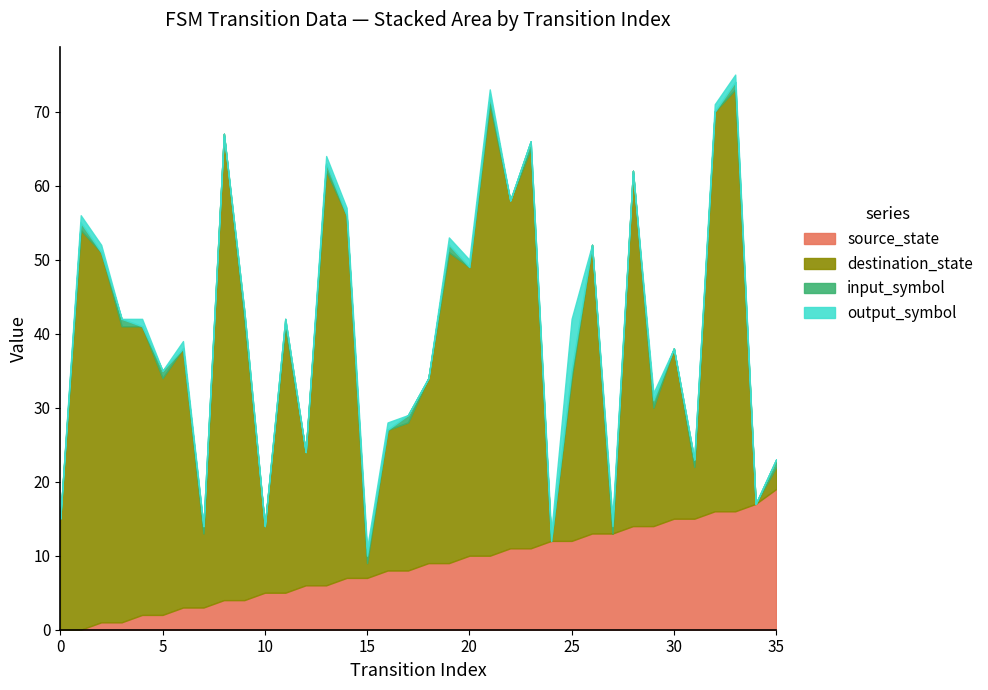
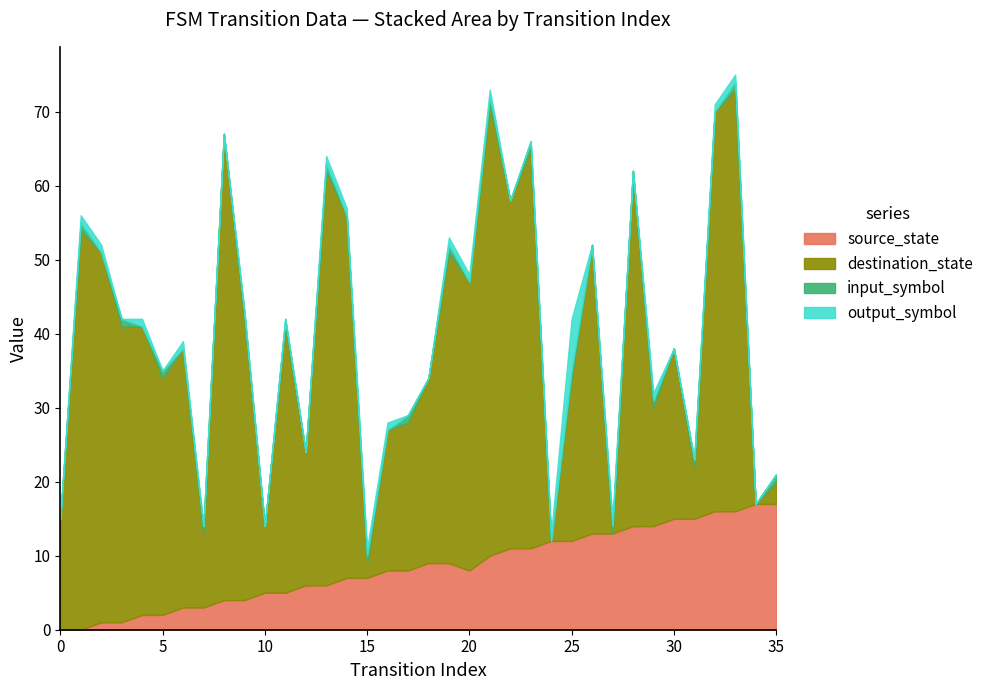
  {
    "source_state": {
      "0": 0,
      "5": 2,
      "10": 5,
      "15": 7,
-     "20": 10,
+     "20": 8,
      "25": 12,
      "30": 15,
-     "35": 19
+     "35": 17
    },
    "destination_state": {
      "5": 32,
      "15": 2,
      "25": 22,
      "35": 3
    },
    "input_symbol": {
      "15": 1,
      "25": 1
    },
    "output_symbol": {
      "15": 1,
      "20": 1,
      "25": 7
    }
  }
